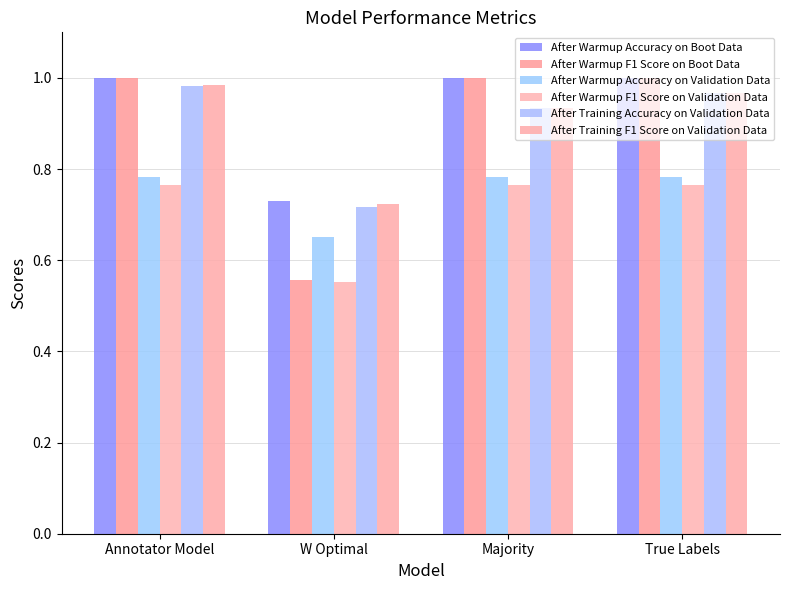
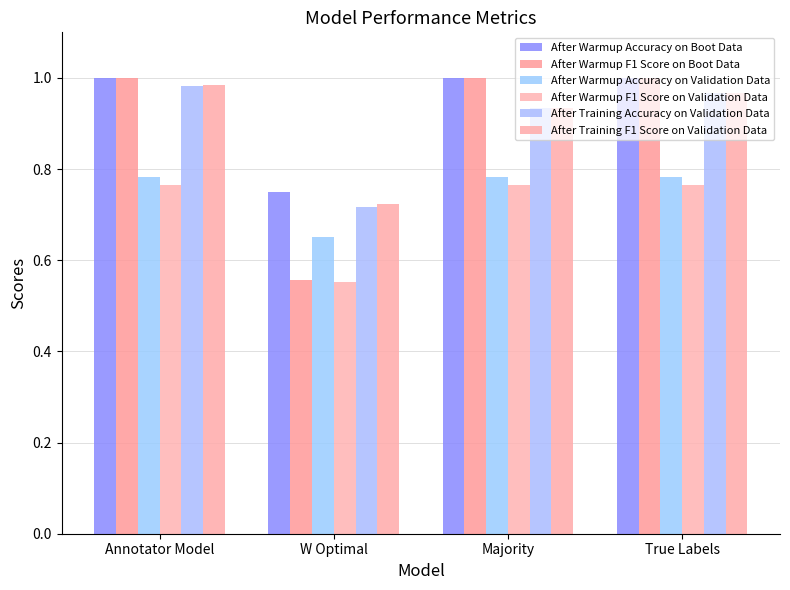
  {
    "After Warmup Accuracy on Boot Data": {
      "Annotator Model": 1.00,
-     "W Optimal": 0.73,
+     "W Optimal": 0.75,
      "Majority": 1.00
    }
  }
